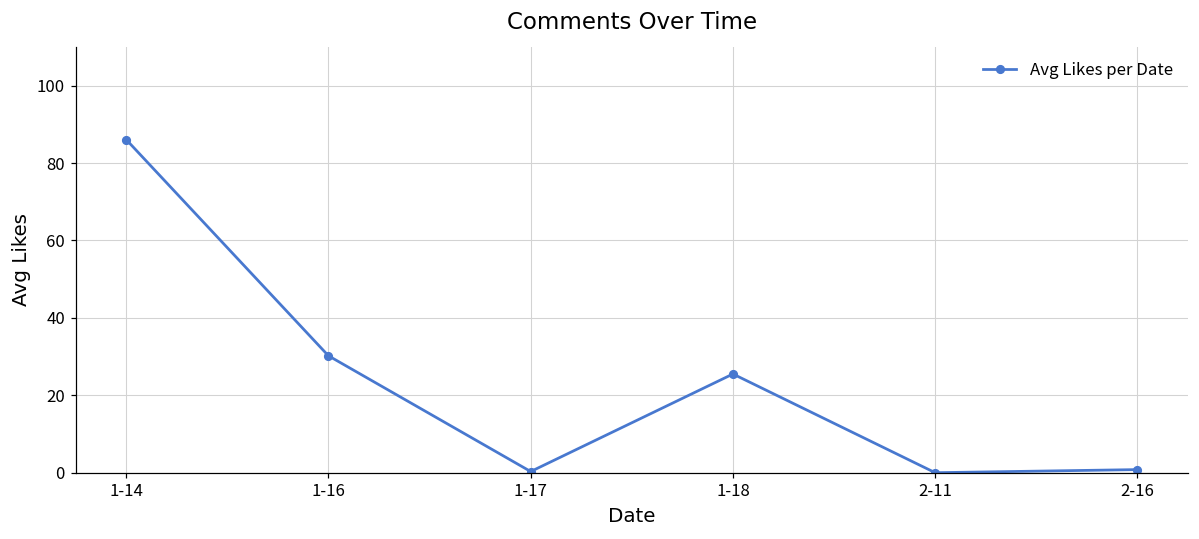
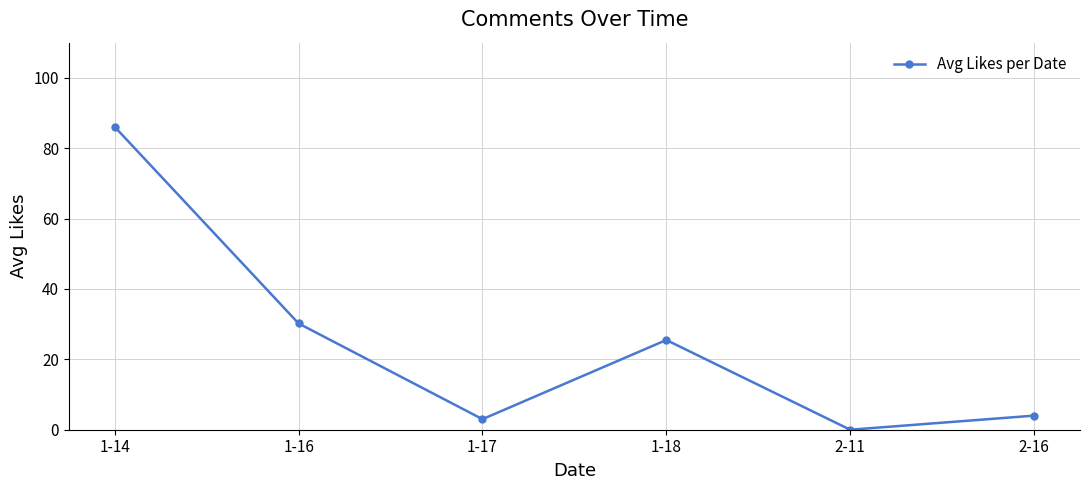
  {
    "1-14": 86,
    "1-16": 30,
-   "1-17": 0,
+   "1-17": 3,
    "1-18": 26,
    "2-11": 0,
-   "2-16": 1
+   "2-16": 4
  }
